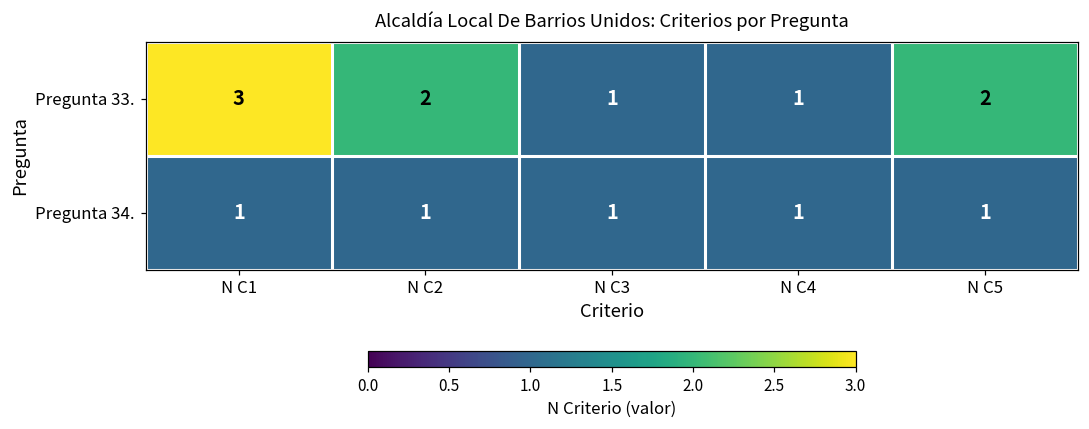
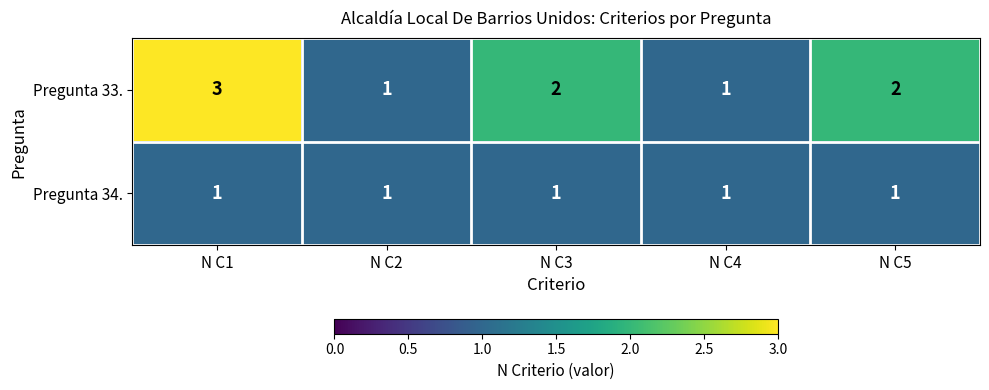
  {
    "Pregunta 33.": {
      "N C1": 3,
-     "N C2": 2,
-     "N C3": 1,
+     "N C2": 1,
+     "N C3": 2,
      "N C4": 1,
      "N C5": 2
    },
    "Pregunta 34.": {
      "N C1": 1,
      "N C2": 1,
      "N C3": 1,
      "N C4": 1,
      "N C5": 1
    }
  }
